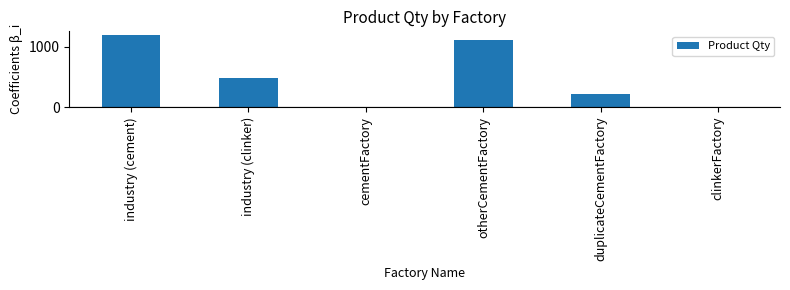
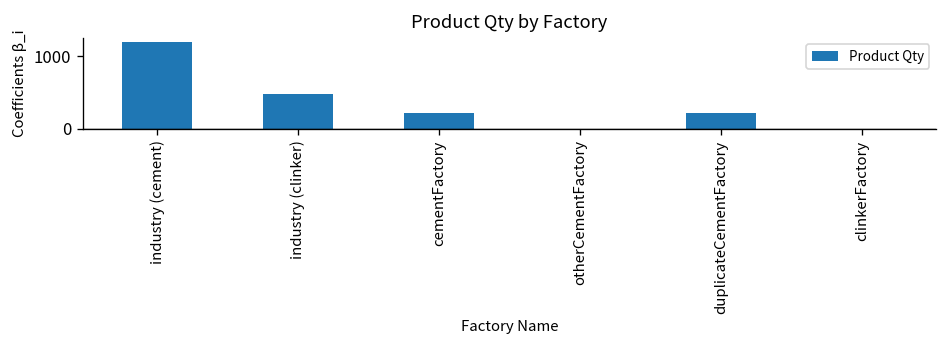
  {
    "industry (cement)": 1200,
    "industry (clinker)": 500,
-   "cementFactory": 0,
-   "otherCementFactory": 1100,
+   "cementFactory": 200,
+   "otherCementFactory": 0,
    "duplicateCementFactory": 200
  }
